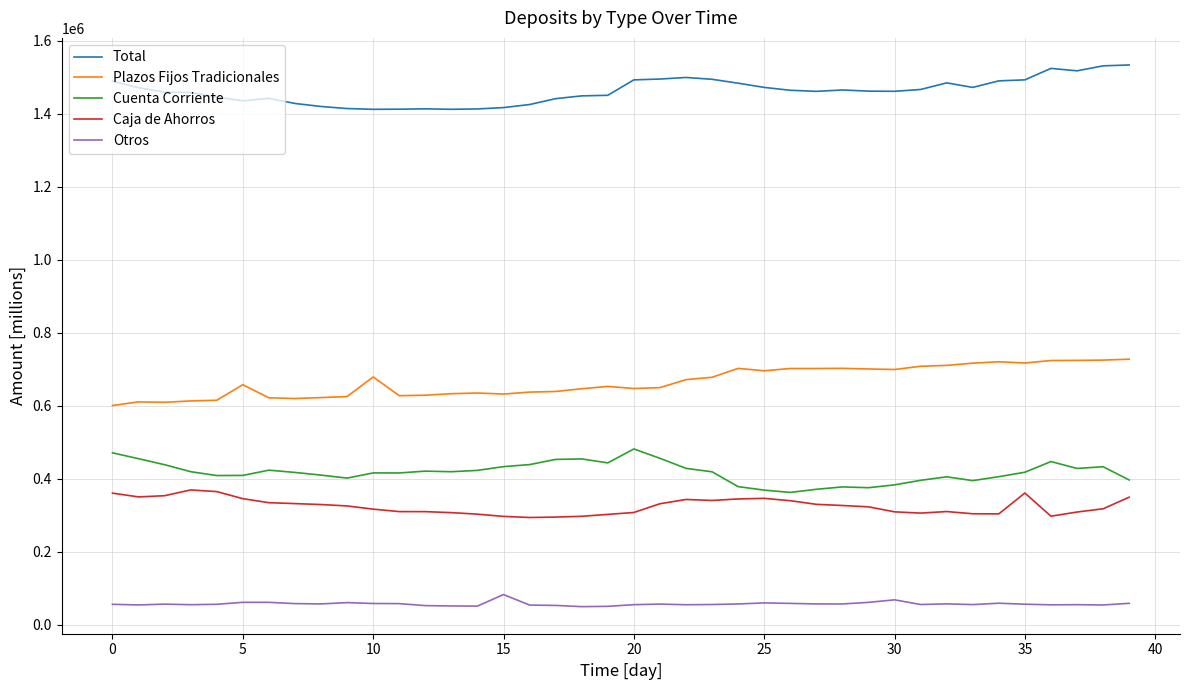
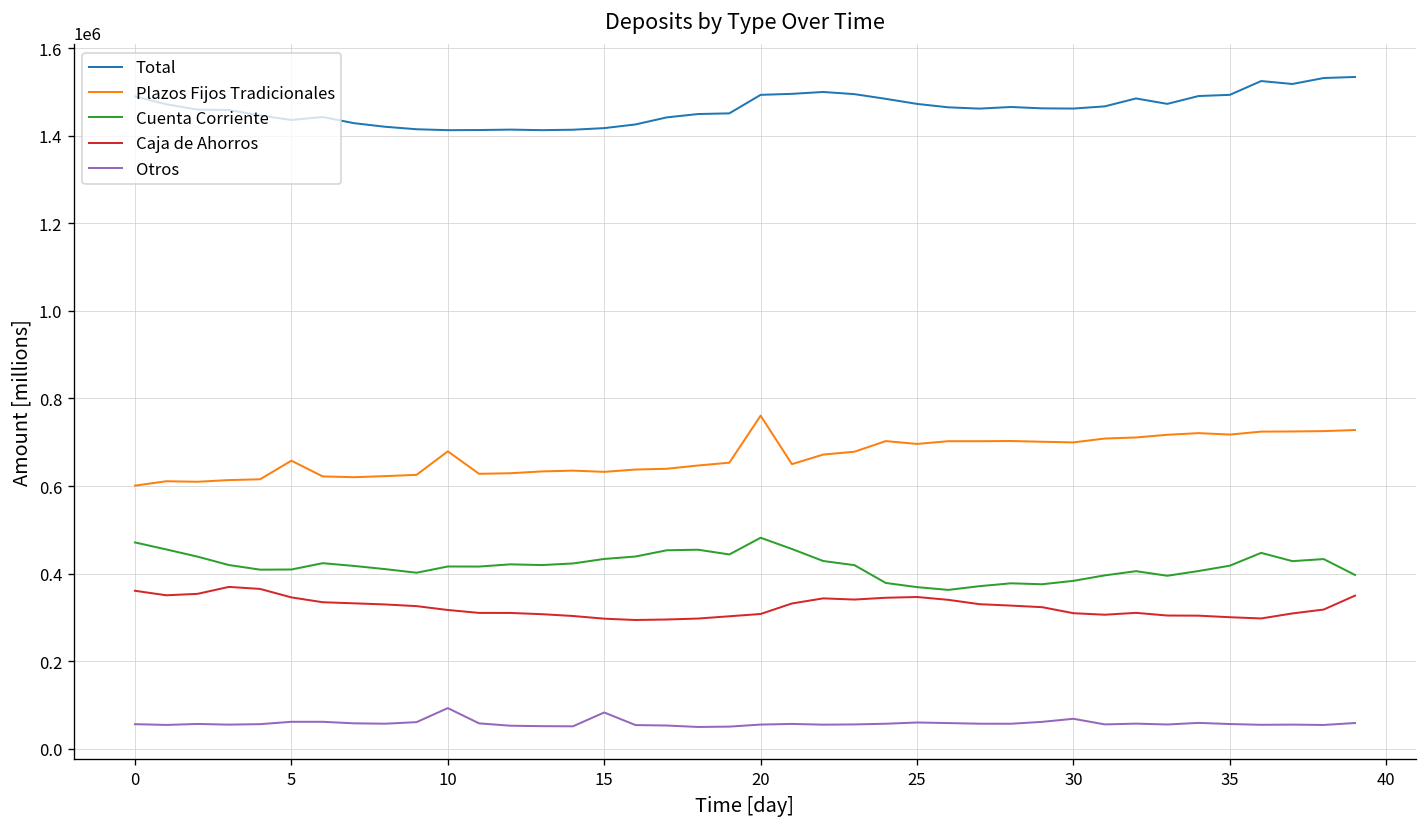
  {
    "Total": {
      "10": 1410000,
      "15": 1420000,
      "20": 1490000,
      "25": 1470000,
      "30": 1460000,
      "35": 1490000
    },
    "Plazos Fijos Tradicionales": {
      "0": 600000,
      "5": 660000,
      "10": 680000,
      "15": 630000,
-     "20": 650000,
+     "20": 760000,
      "25": 700000,
      "30": 700000,
      "35": 720000
    },
    "Cuenta Corriente": {
      "0": 470000,
      "5": 410000,
      "10": 420000,
      "15": 430000,
      "20": 480000,
      "25": 370000,
      "30": 380000,
      "35": 420000
    },
    "Caja de Ahorros": {
      "0": 360000,
      "5": 350000,
      "10": 320000,
      "15": 300000,
      "20": 310000,
      "25": 350000,
      "30": 310000,
-     "35": 360000
+     "35": 300000
    },
    "Otros": {
      "0": 60000,
      "5": 60000,
-     "10": 60000,
+     "10": 90000,
      "15": 80000,
      "20": 60000,
      "25": 60000,
      "30": 70000,
      "35": 60000
    }
  }
